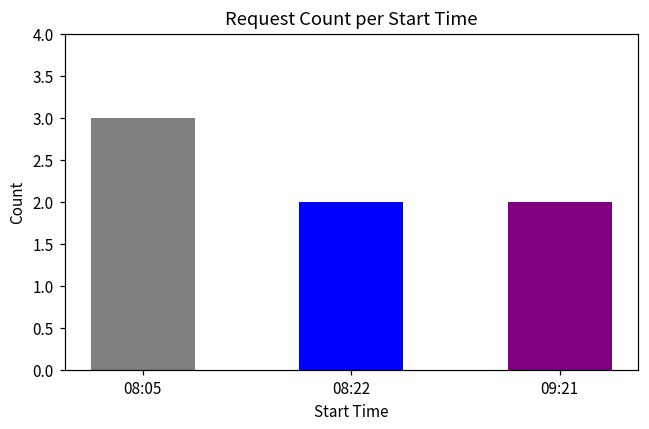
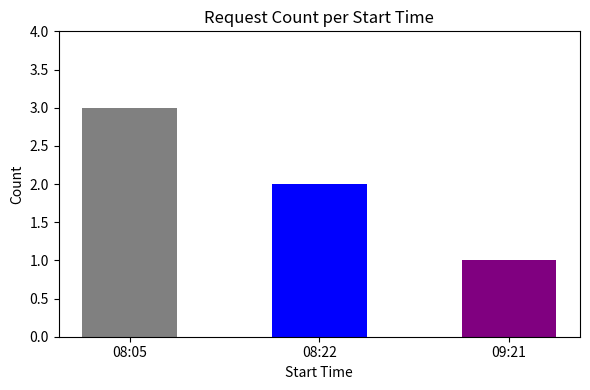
  {
    "08:05": 3,
    "08:22": 2,
-   "09:21": 2
+   "09:21": 1
  }
